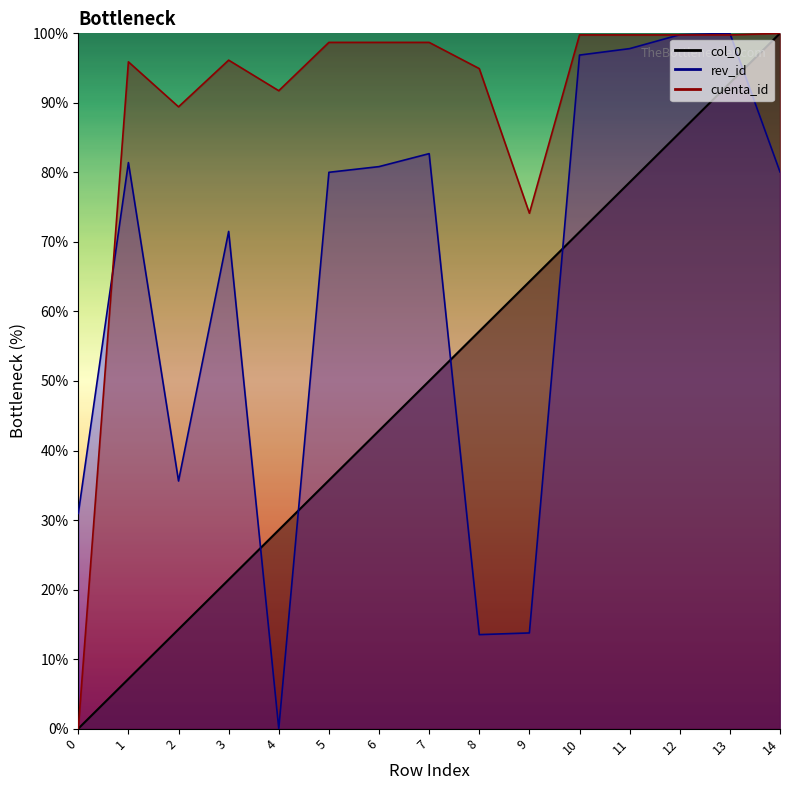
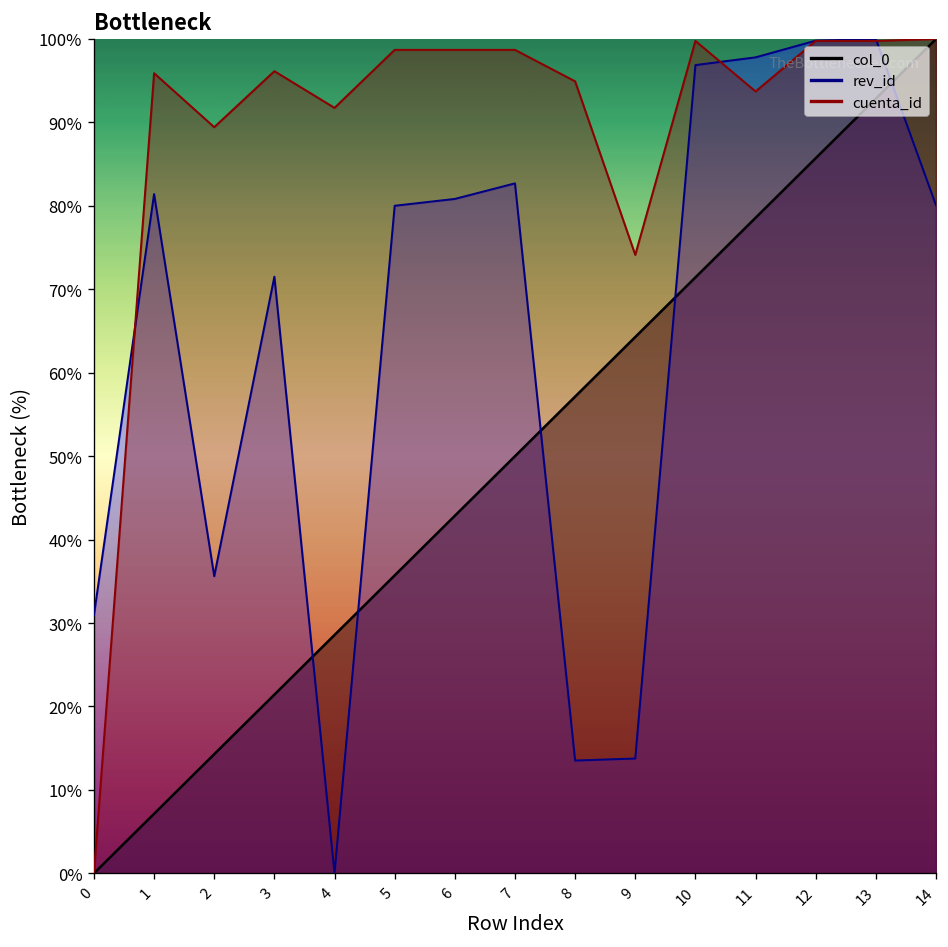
  {
    "cuenta_id": {
      "1": "96%",
      "2": "89%",
      "3": "96%",
      "4": "92%",
      "5": "99%",
      "6": "99%",
      "7": "99%",
      "8": "95%",
      "9": "74%",
      "10": "100%",
-     "11": "100%"
+     "11": "94%"
    }
  }
